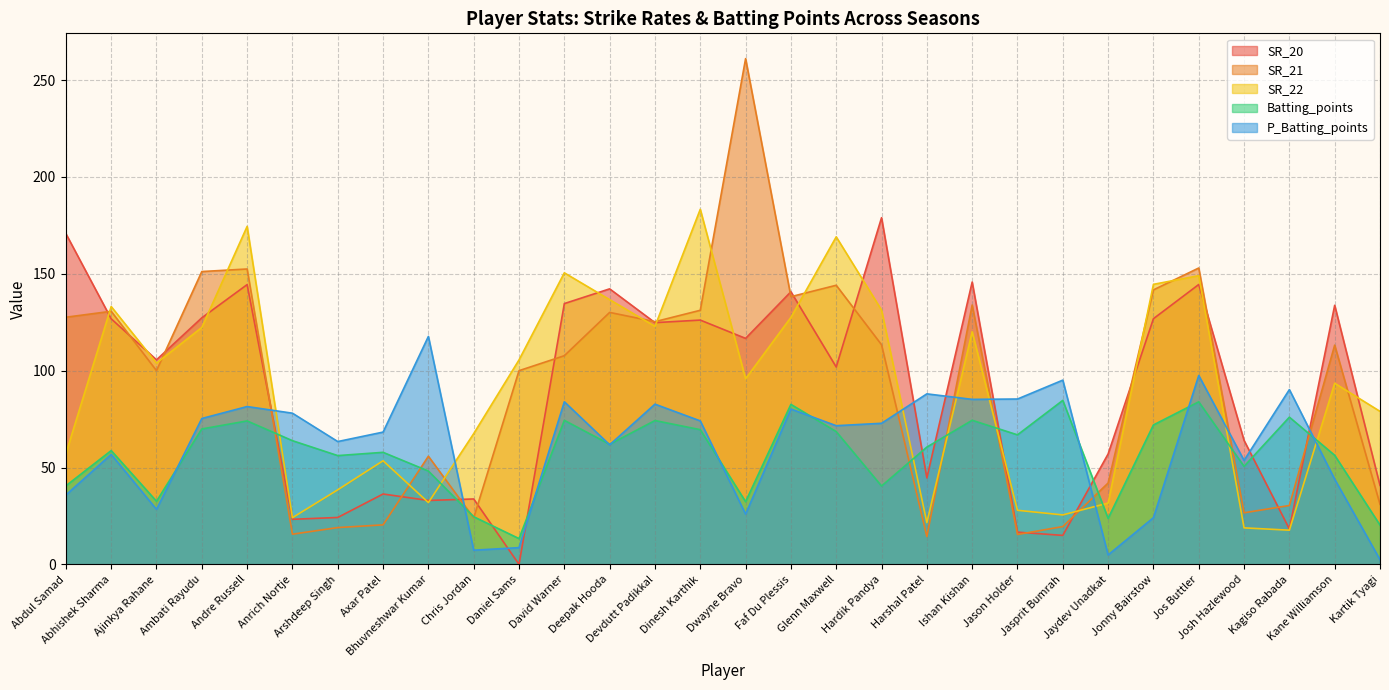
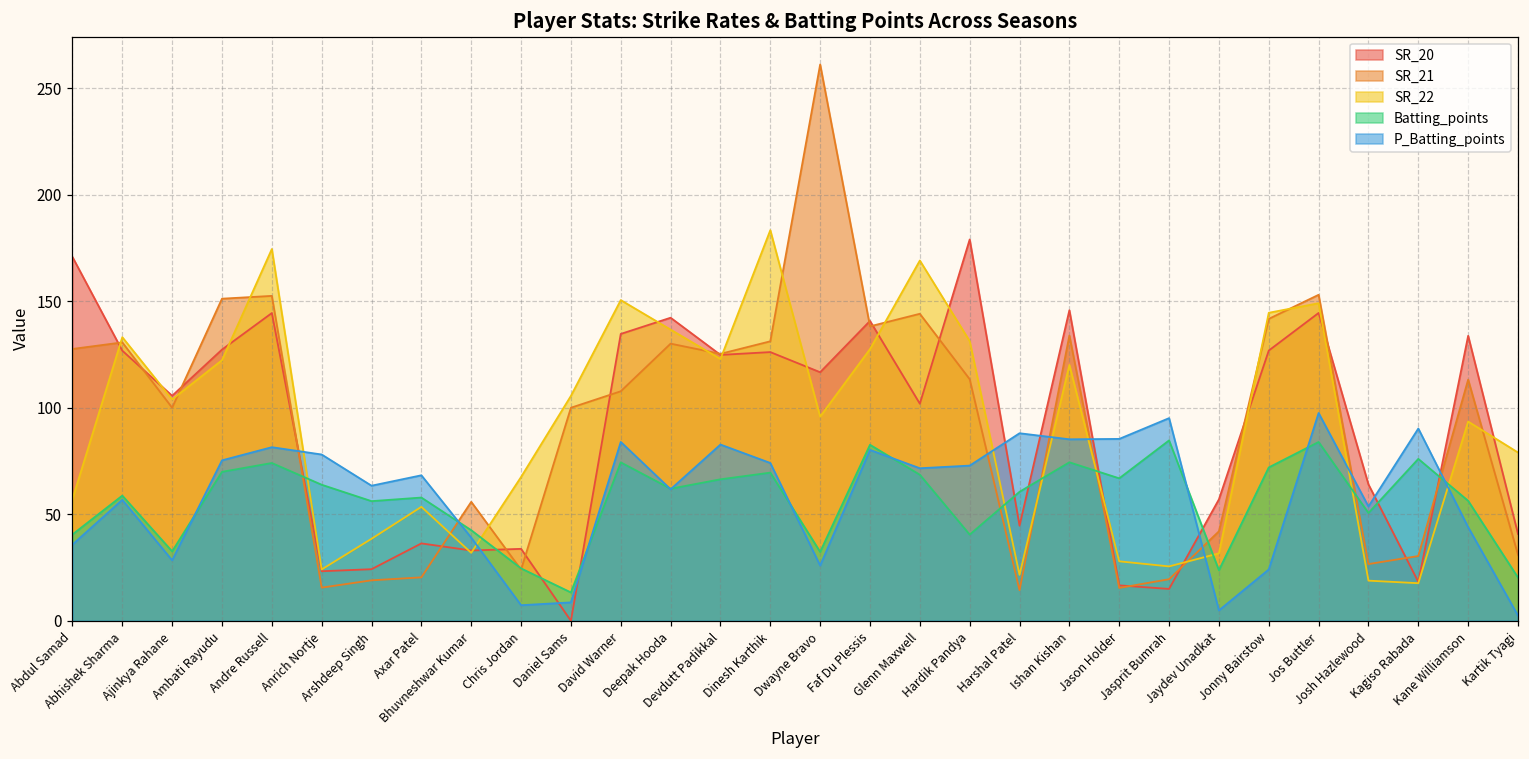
  {
    "SR_22": {
      "Abdul Samad": 57,
      "Abhishek Sharma": 133,
      "Ajinkya Rahane": 104,
      "Ambati Rayudu": 122,
      "Andre Russell": 174,
      "Arshdeep Singh": 39,
      "Axar Patel": 54,
      "Chris Jordan": 68,
      "Daniel Sams": 106,
      "David Warner": 151,
      "Deepak Hooda": 137,
      "Devdutt Padikkal": 123,
      "Dinesh Karthik": 183,
      "Dwayne Bravo": 96,
      "Faf Du Plessis": 128,
      "Glenn Maxwell": 169,
      "Hardik Pandya": 131,
      "Harshal Patel": 22,
      "Ishan Kishan": 120,
      "Jason Holder": 28,
      "Jasprit Bumrah": 26,
      "Jaydev Unadkat": 32,
      "Jonny Bairstow": 145,
      "Jos Buttler": 149,
      "Josh Hazlewood": 19,
      "Kane Williamson": 94,
      "Kartik Tyagi": 79
    },
    "Batting_points": {
      "Abdul Samad": 41,
      "Abhishek Sharma": 59,
      "Ajinkya Rahane": 33,
      "Ambati Rayudu": 70,
      "Andre Russell": 74,
      "Anrich Nortje": 64,
      "Arshdeep Singh": 56,
      "Axar Patel": 58,
-     "Bhuvneshwar Kumar": 48,
+     "Bhuvneshwar Kumar": 43,
      "Daniel Sams": 13,
      "David Warner": 74,
-     "Devdutt Padikkal": 74,
+     "Devdutt Padikkal": 66,
      "Dinesh Karthik": 70,
      "Dwayne Bravo": 32,
      "Faf Du Plessis": 83,
      "Glenn Maxwell": 69,
      "Hardik Pandya": 40,
      "Harshal Patel": 61,
      "Ishan Kishan": 74,
      "Jason Holder": 67,
      "Jasprit Bumrah": 85,
      "Jaydev Unadkat": 24,
      "Jonny Bairstow": 72,
      "Jos Buttler": 84,
      "Josh Hazlewood": 51,
      "Kagiso Rabada": 76,
      "Kane Williamson": 56,
      "Kartik Tyagi": 20
    },
    "P_Batting_points": {
      "Abdul Samad": 36,
      "Abhishek Sharma": 57,
      "Ajinkya Rahane": 28,
      "Ambati Rayudu": 75,
      "Andre Russell": 81,
      "Anrich Nortje": 78,
      "Arshdeep Singh": 63,
      "Axar Patel": 68,
-     "Bhuvneshwar Kumar": 118,
+     "Bhuvneshwar Kumar": 39,
      "Chris Jordan": 7,
      "Daniel Sams": 9,
      "David Warner": 84,
      "Devdutt Padikkal": 83,
      "Dinesh Karthik": 74,
      "Dwayne Bravo": 26,
      "Faf Du Plessis": 80,
      "Glenn Maxwell": 72,
      "Hardik Pandya": 73,
      "Harshal Patel": 88,
      "Ishan Kishan": 85,
      "Jason Holder": 85,
      "Jasprit Bumrah": 95,
      "Jaydev Unadkat": 5,
      "Jonny Bairstow": 24,
      "Jos Buttler": 98,
      "Josh Hazlewood": 54,
      "Kagiso Rabada": 90,
      "Kane Williamson": 44,
      "Kartik Tyagi": 2
    }
  }
